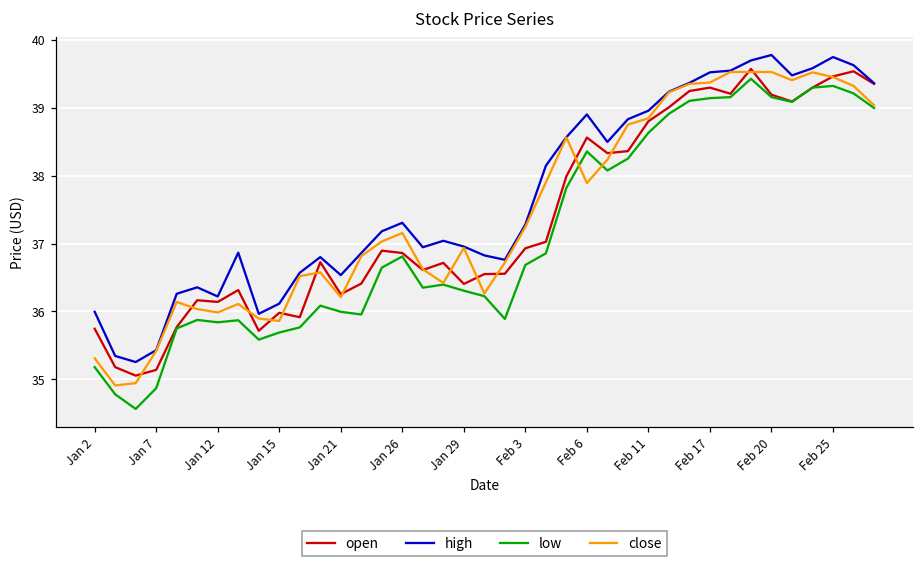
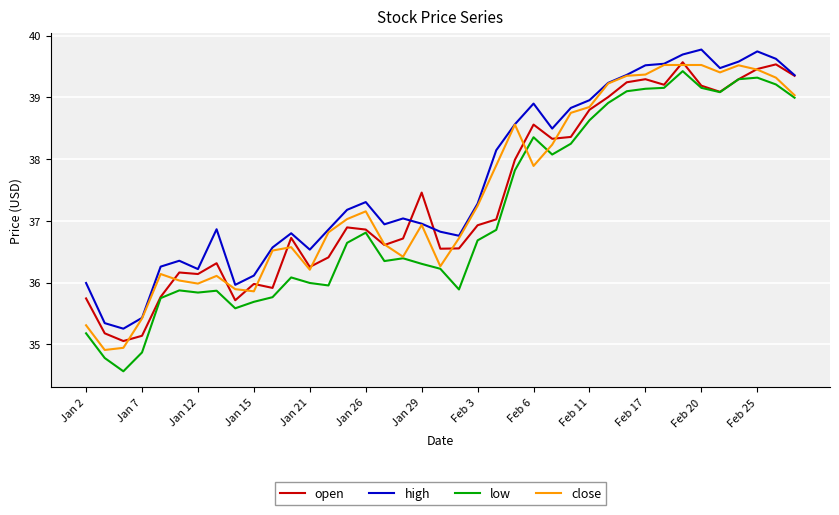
  {
    "open": {
      "Jan 2": 35.7,
      "Jan 7": 35.1,
      "Jan 12": 36.1,
      "Jan 15": 36.0,
      "Jan 21": 36.3,
      "Jan 26": 36.9,
-     "Jan 29": 36.4,
+     "Jan 29": 37.5,
      "Feb 3": 36.9,
      "Feb 6": 38.6,
      "Feb 11": 38.8,
      "Feb 17": 39.3
    },
    "high": {
      "Jan 2": 36.0,
      "Jan 12": 36.2,
      "Jan 15": 36.1,
      "Jan 21": 36.5,
      "Jan 26": 37.3,
      "Feb 6": 38.9,
      "Feb 11": 39.0,
      "Feb 17": 39.5,
      "Feb 20": 39.8,
      "Feb 25": 39.7
    },
    "low": {
      "Jan 2": 35.2,
      "Jan 7": 34.9,
      "Jan 12": 35.8,
      "Jan 15": 35.7,
      "Jan 21": 36.0,
      "Jan 26": 36.8,
      "Jan 29": 36.3,
      "Feb 3": 36.7,
      "Feb 6": 38.4,
      "Feb 11": 38.6,
      "Feb 17": 39.1,
      "Feb 25": 39.3
    },
    "close": {
      "Jan 2": 35.3,
      "Jan 12": 36.0,
      "Jan 15": 35.9,
      "Jan 21": 36.2,
      "Jan 26": 37.2,
      "Feb 6": 37.9,
      "Feb 11": 38.8,
      "Feb 17": 39.4,
      "Feb 20": 39.5
    }
  }
